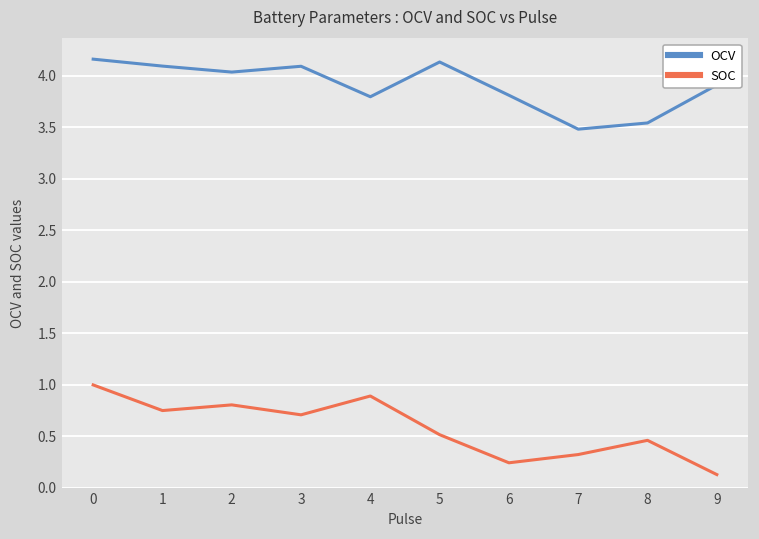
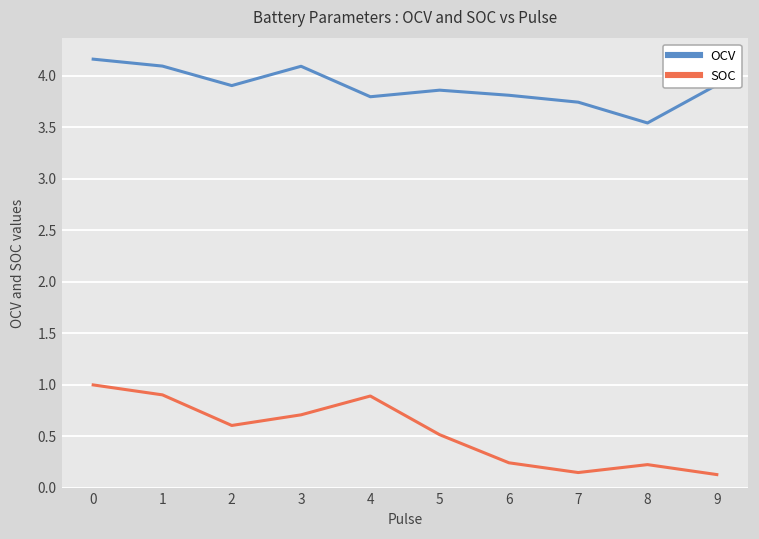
  {
    "OCV": {
      "0": 4.2,
      "1": 4.1,
-     "2": 4.0,
+     "2": 3.9,
      "3": 4.1,
      "4": 3.8,
-     "5": 4.1,
+     "5": 3.9,
      "6": 3.8,
-     "7": 3.5,
+     "7": 3.7,
      "8": 3.5
    },
    "SOC": {
      "0": 1.0,
-     "1": 0.8,
-     "2": 0.8,
+     "1": 0.9,
+     "2": 0.6,
      "3": 0.7,
      "4": 0.9,
      "5": 0.5,
      "6": 0.2,
-     "7": 0.3,
-     "8": 0.5,
+     "7": 0.1,
+     "8": 0.2,
      "9": 0.1
    }
  }
